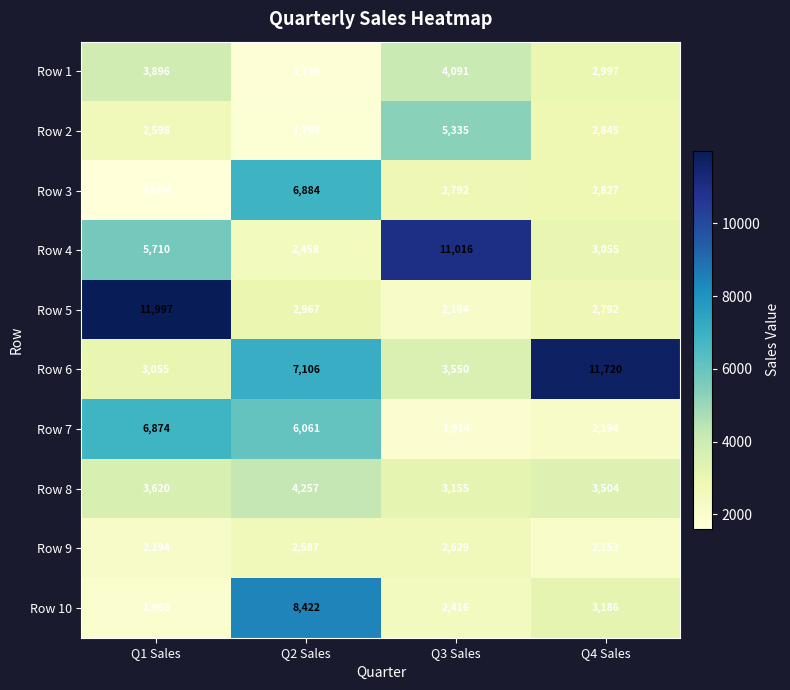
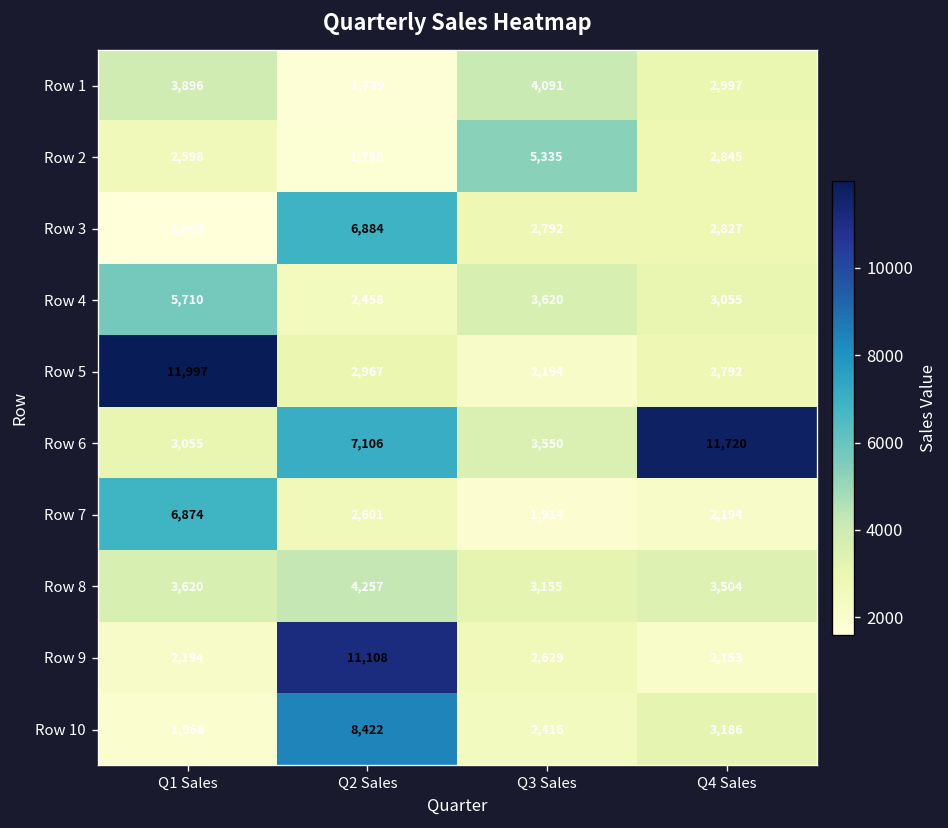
  {
    "Row 1": {
      "Q1 Sales": "3,896",
      "Q3 Sales": "4,091",
      "Q4 Sales": "2,997"
    },
    "Row 2": {
      "Q1 Sales": "2,598",
      "Q3 Sales": "5,335",
      "Q4 Sales": "2,845"
    },
    "Row 3": {
      "Q2 Sales": "6,884",
      "Q3 Sales": "2,792",
      "Q4 Sales": "2,827"
    },
    "Row 4": {
      "Q1 Sales": "5,710",
      "Q2 Sales": "2,458",
-     "Q3 Sales": "11,016",
+     "Q3 Sales": "3,620",
      "Q4 Sales": "3,055"
    },
    "Row 5": {
      "Q1 Sales": "11,997",
      "Q2 Sales": "2,967",
      "Q3 Sales": "2,194",
      "Q4 Sales": "2,792"
    },
    "Row 6": {
      "Q1 Sales": "3,055",
      "Q2 Sales": "7,106",
      "Q3 Sales": "3,550",
      "Q4 Sales": "11,720"
    },
    "Row 7": {
      "Q1 Sales": "6,874",
-     "Q2 Sales": "6,061",
+     "Q2 Sales": "2,601",
      "Q4 Sales": "2,194"
    },
    "Row 8": {
      "Q1 Sales": "3,620",
      "Q2 Sales": "4,257",
      "Q3 Sales": "3,155",
      "Q4 Sales": "3,504"
    },
    "Row 9": {
      "Q1 Sales": "2,194",
-     "Q2 Sales": "2,587",
+     "Q2 Sales": "11,108",
      "Q3 Sales": "2,629",
      "Q4 Sales": "2,153"
    },
    "Row 10": {
      "Q1 Sales": "1,968",
      "Q2 Sales": "8,422",
      "Q3 Sales": "2,416",
      "Q4 Sales": "3,186"
    }
  }
